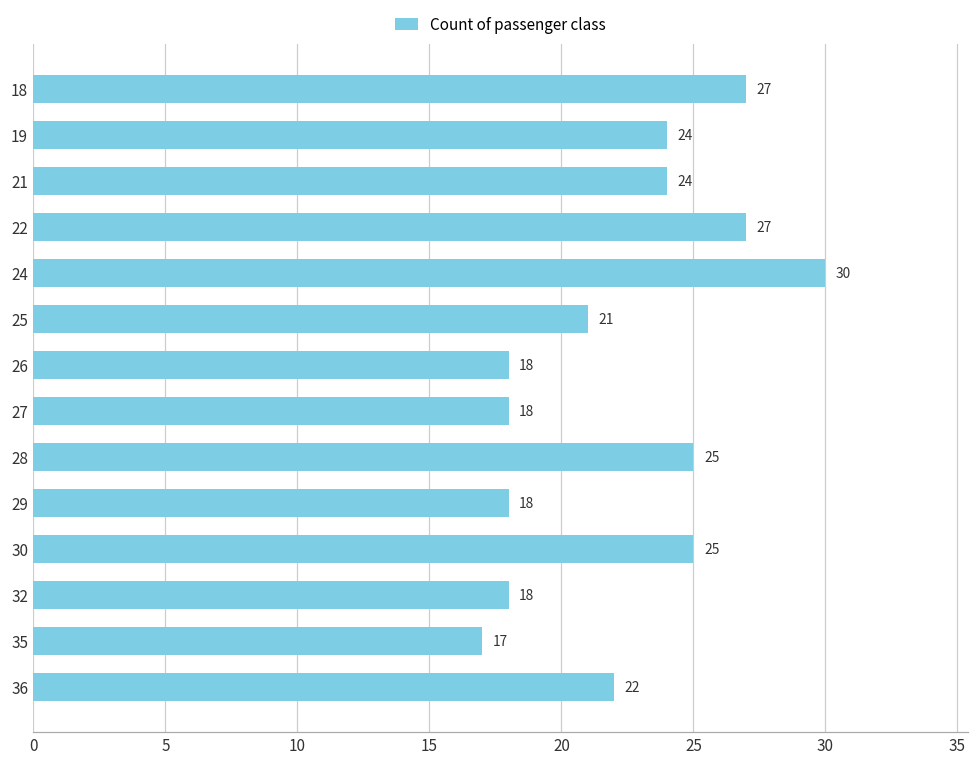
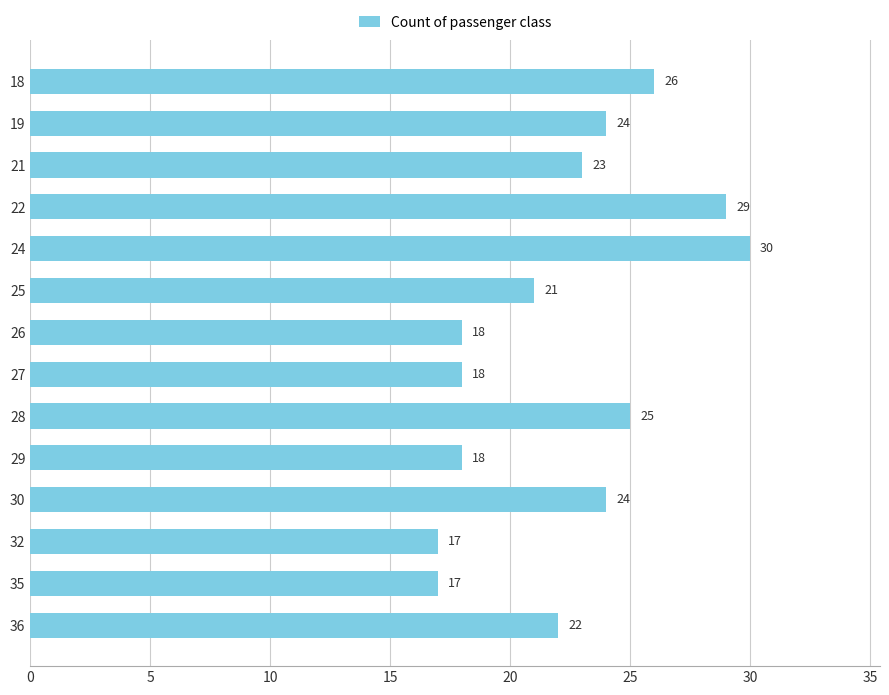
  {
-   "18": 27,
+   "18": 26,
    "19": 24,
-   "21": 24,
-   "22": 27,
+   "21": 23,
+   "22": 29,
    "24": 30,
    "25": 21,
    "26": 18,
    "27": 18,
    "28": 25,
    "29": 18,
-   "30": 25,
-   "32": 18,
+   "30": 24,
+   "32": 17,
    "35": 17,
    "36": 22
  }
